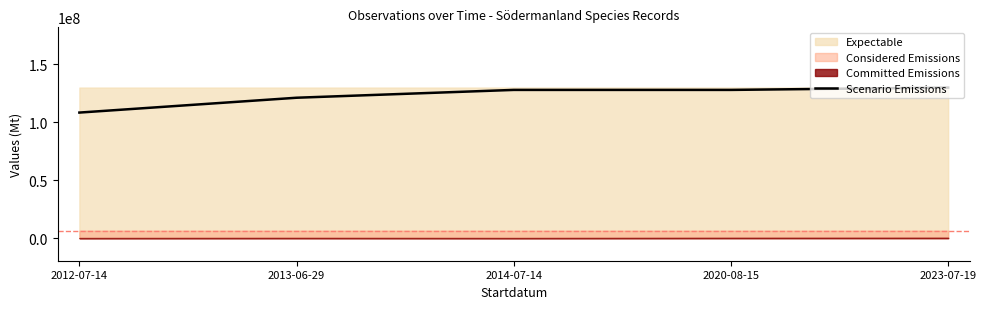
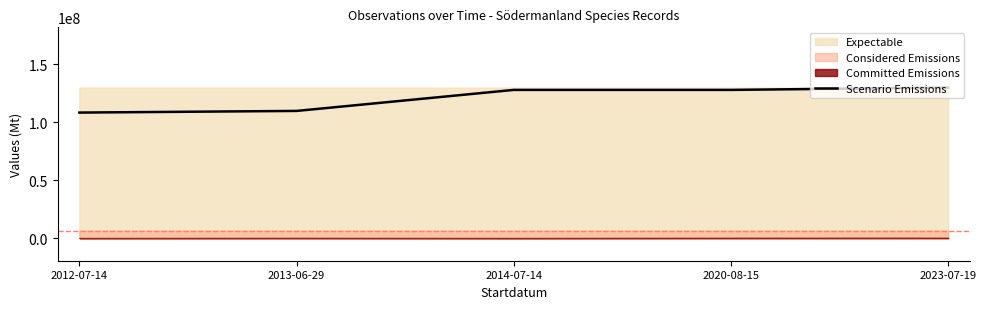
  {
    "Scenario Emissions": {
      "2012-07-14": 108000000,
-     "2013-06-29": 121000000
+     "2013-06-29": 110000000
    }
  }
